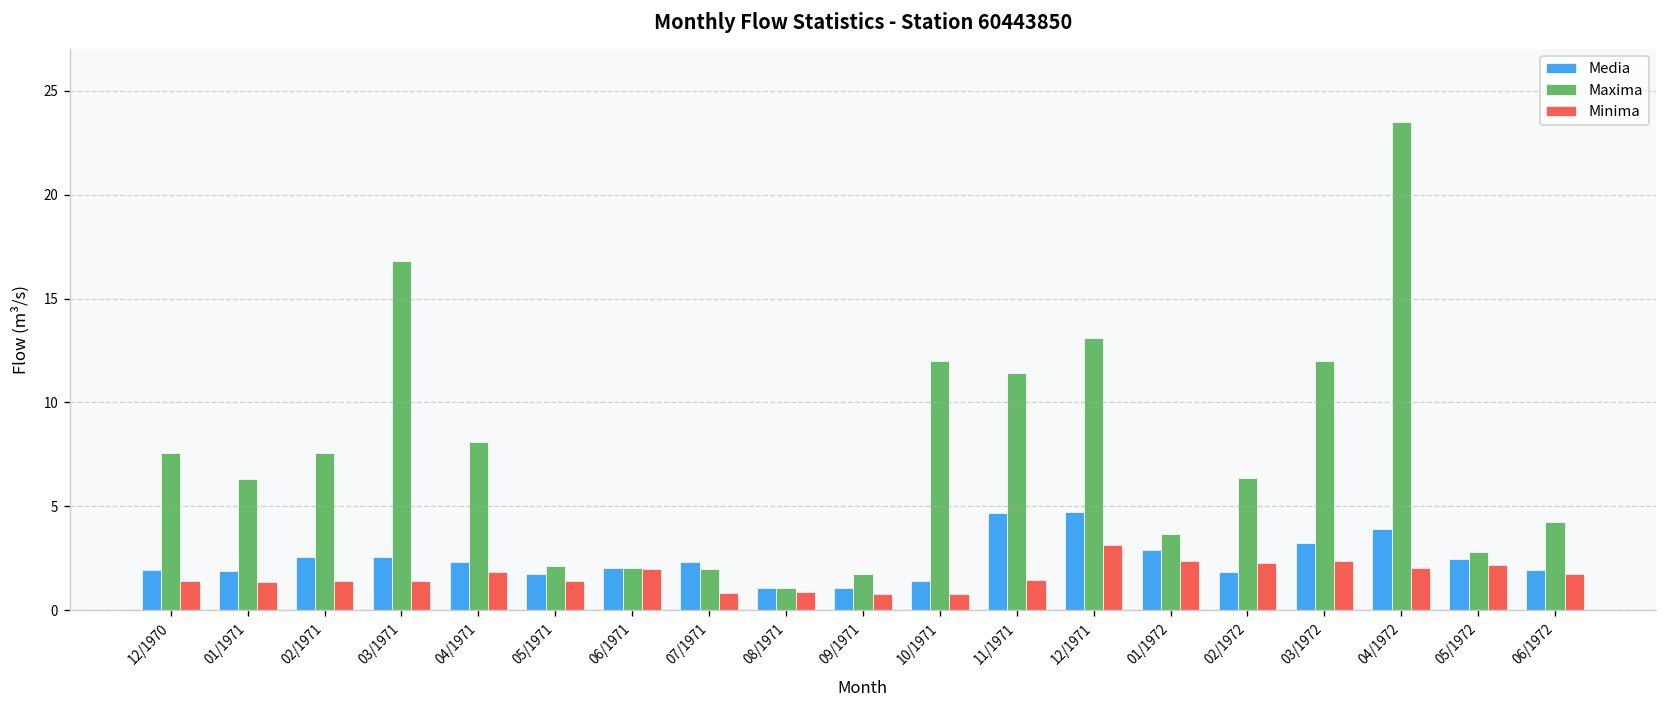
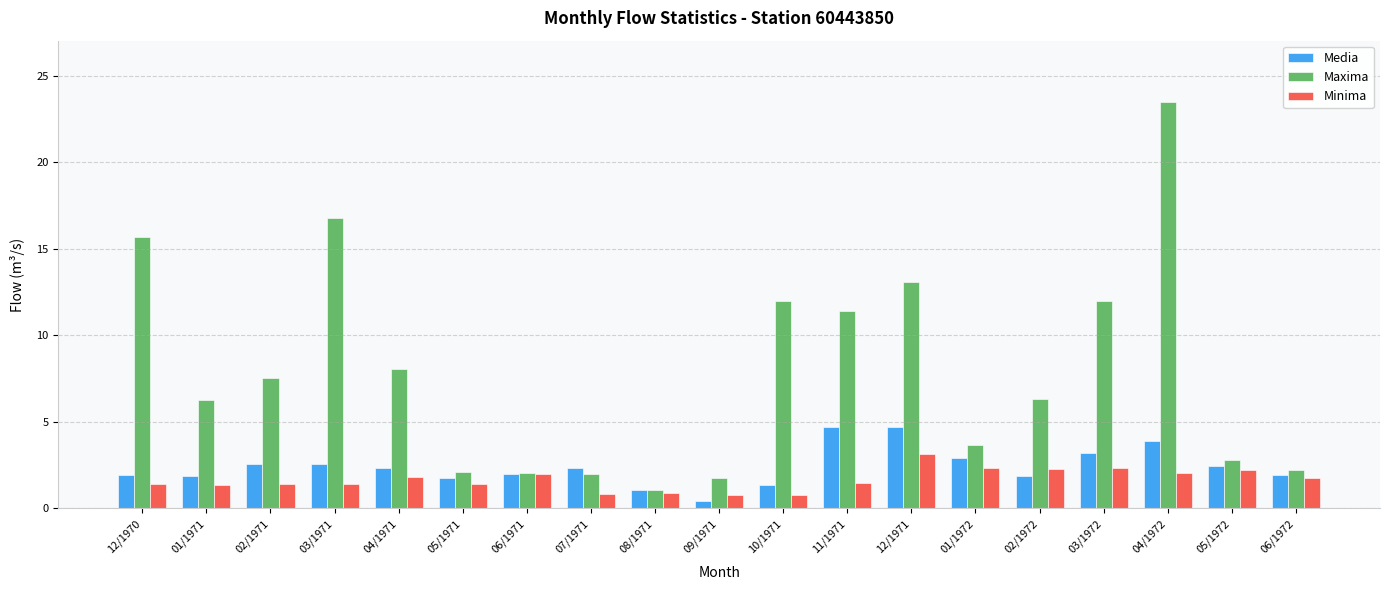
  {
    "Media": {
      "12/1970": 2.0,
      "01/1971": 1.9,
      "02/1971": 2.6,
      "03/1971": 2.5,
      "04/1971": 2.3,
      "05/1971": 1.7,
      "06/1971": 2.0,
      "07/1971": 2.3,
      "08/1971": 1.0,
-     "09/1971": 1.1,
+     "09/1971": 0.4,
      "10/1971": 1.4,
      "11/1971": 4.7,
      "12/1971": 4.7,
      "01/1972": 2.9,
      "02/1972": 1.9,
      "03/1972": 3.2,
      "04/1972": 3.9,
      "05/1972": 2.5,
      "06/1972": 1.9
    },
    "Maxima": {
-     "12/1970": 7.6,
+     "12/1970": 15.7,
      "01/1971": 6.3,
      "02/1971": 7.6,
      "03/1971": 16.8,
      "04/1971": 8.1,
      "05/1971": 2.1,
      "06/1971": 2.0,
      "07/1971": 2.0,
      "08/1971": 1.1,
      "09/1971": 1.8,
      "10/1971": 12.0,
      "11/1971": 11.4,
      "12/1971": 13.1,
      "01/1972": 3.7,
      "02/1972": 6.3,
      "03/1972": 12.0,
      "04/1972": 23.5,
      "05/1972": 2.8,
-     "06/1972": 4.2
+     "06/1972": 2.2
    },
    "Minima": {
      "12/1970": 1.4,
      "01/1971": 1.3,
      "02/1971": 1.4,
      "03/1971": 1.4,
      "04/1971": 1.8,
      "05/1971": 1.4,
      "06/1971": 2.0,
      "07/1971": 0.8,
      "08/1971": 0.9,
      "09/1971": 0.8,
      "10/1971": 0.8,
      "11/1971": 1.5,
      "12/1971": 3.1,
      "01/1972": 2.3,
      "02/1972": 2.3,
      "03/1972": 2.3,
      "04/1972": 2.0,
      "05/1972": 2.2,
      "06/1972": 1.8
    }
  }
